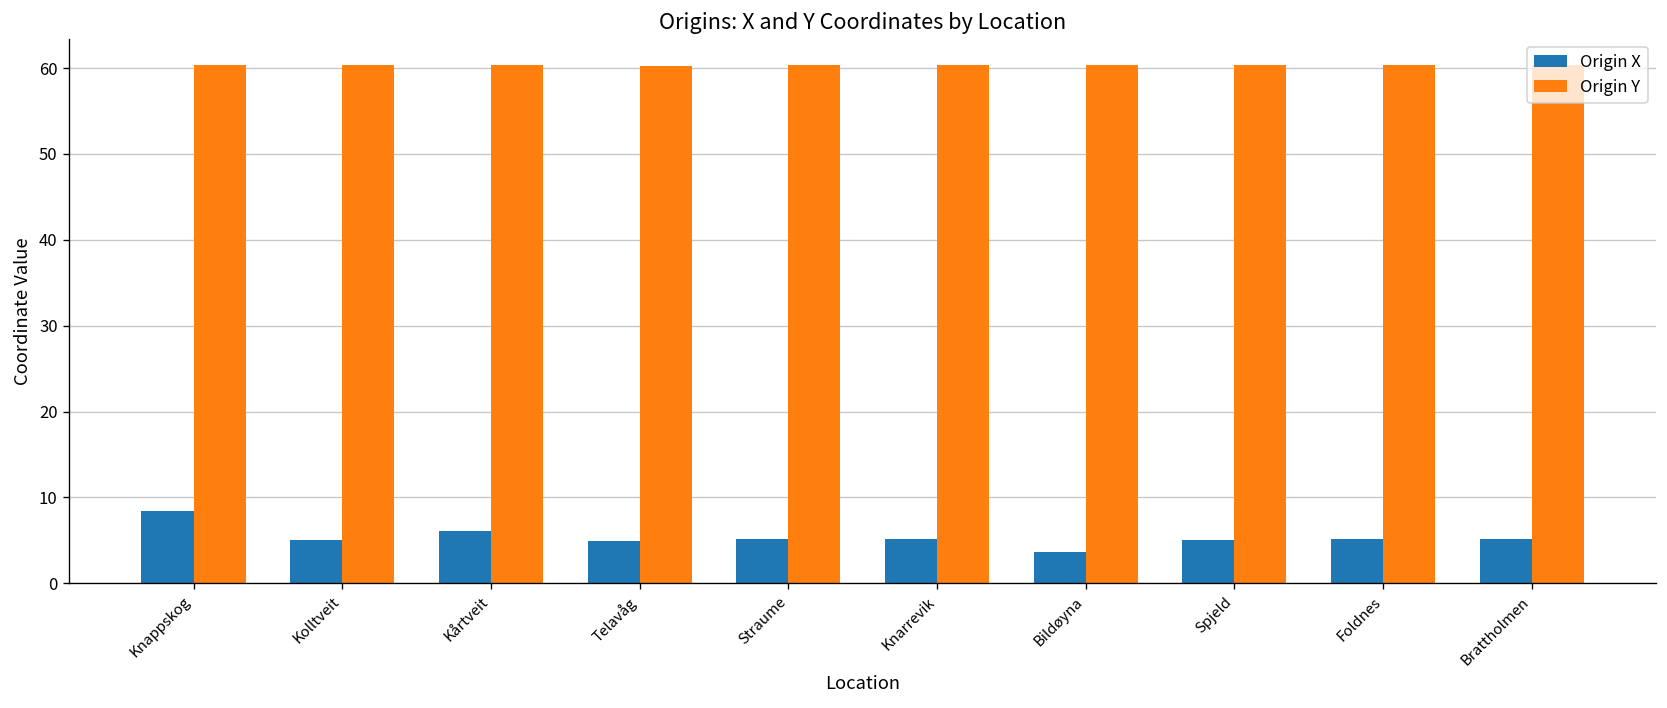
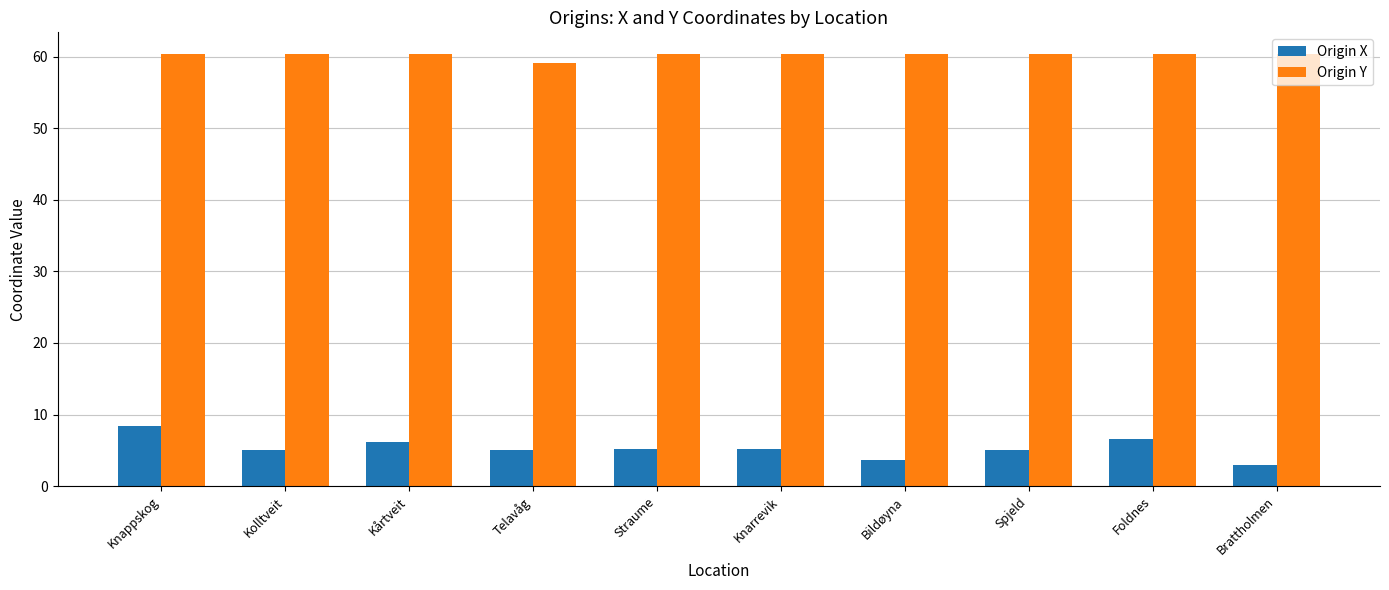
  {
    "Origin X": {
      "Knappskog": 8,
      "Kolltveit": 5,
      "Kårtveit": 6,
      "Telavåg": 5,
      "Straume": 5,
      "Knarrevik": 5,
      "Bildøyna": 4,
      "Spjeld": 5,
-     "Foldnes": 5,
-     "Brattholmen": 5
+     "Foldnes": 7,
+     "Brattholmen": 3
    },
    "Origin Y": {
      "Knappskog": 60,
      "Kolltveit": 60,
      "Kårtveit": 60,
-     "Telavåg": 60,
+     "Telavåg": 59,
      "Straume": 60,
      "Knarrevik": 60,
      "Bildøyna": 60,
      "Spjeld": 60,
      "Foldnes": 60
    }
  }
